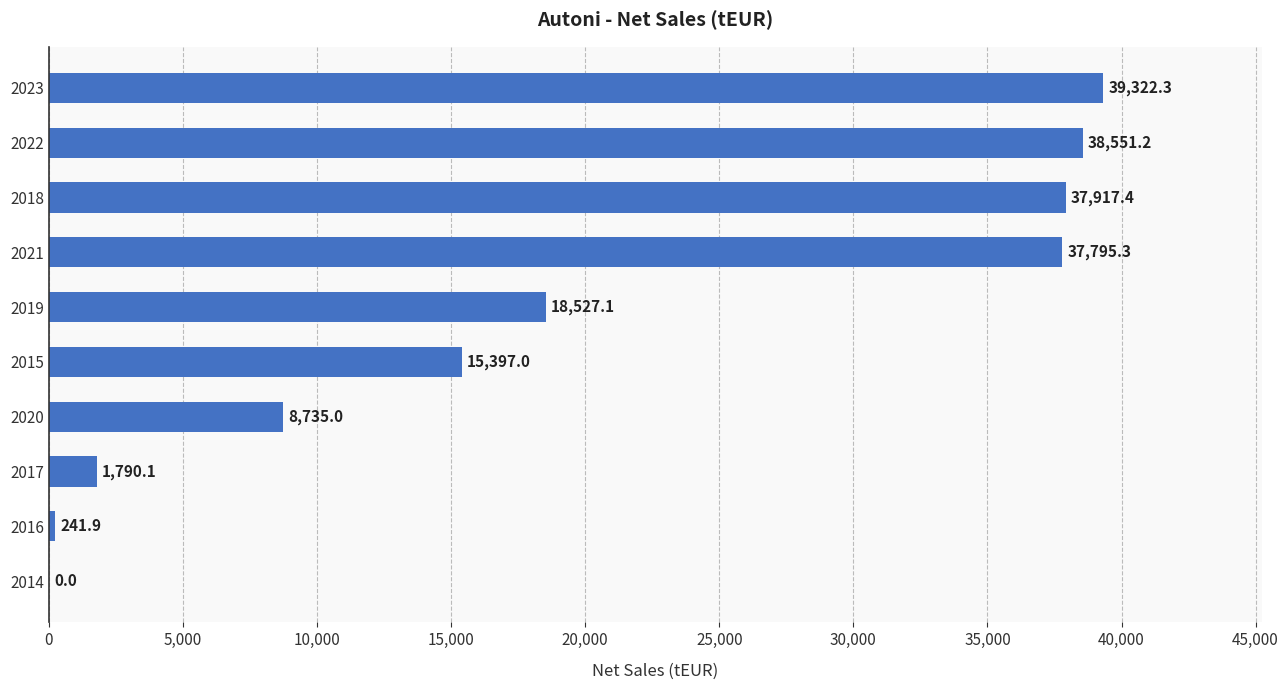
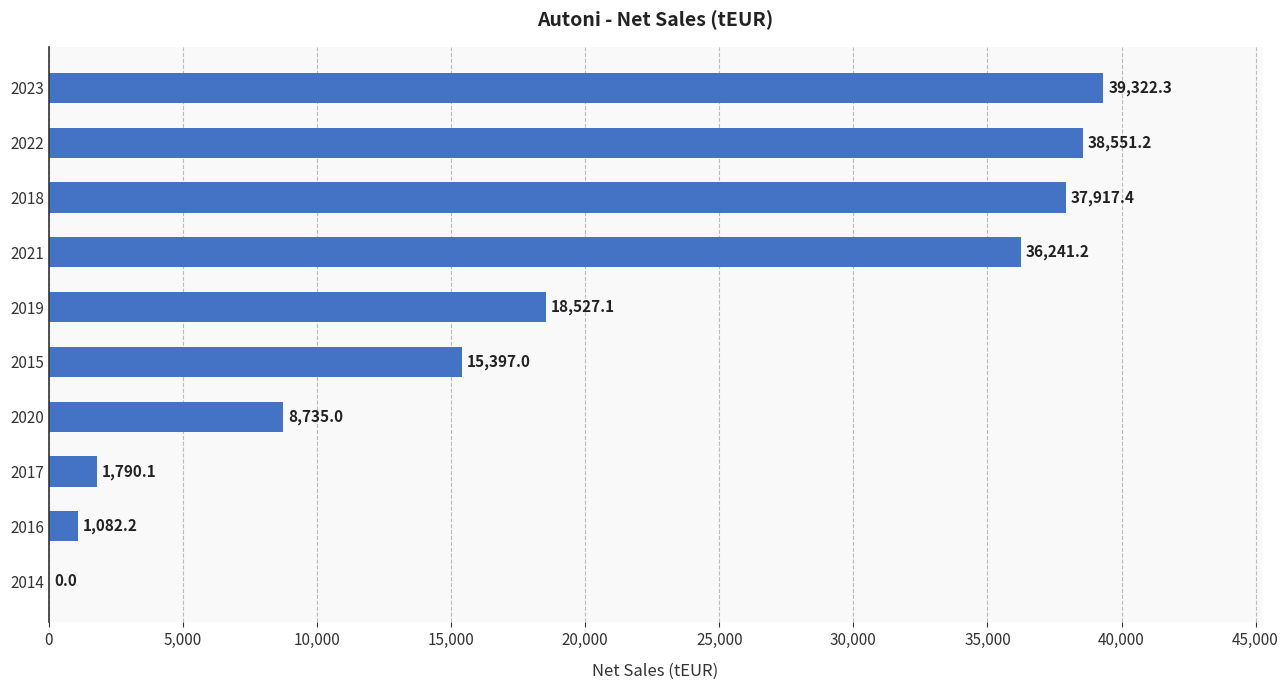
  {
    "2023": "39,322.3",
    "2022": "38,551.2",
    "2018": "37,917.4",
-   "2021": "37,795.3",
+   "2021": "36,241.2",
    "2019": "18,527.1",
    "2015": "15,397.0",
    "2020": "8,735.0",
    "2017": "1,790.1",
-   "2016": "241.9",
+   "2016": "1,082.2",
    "2014": "0.0"
  }
